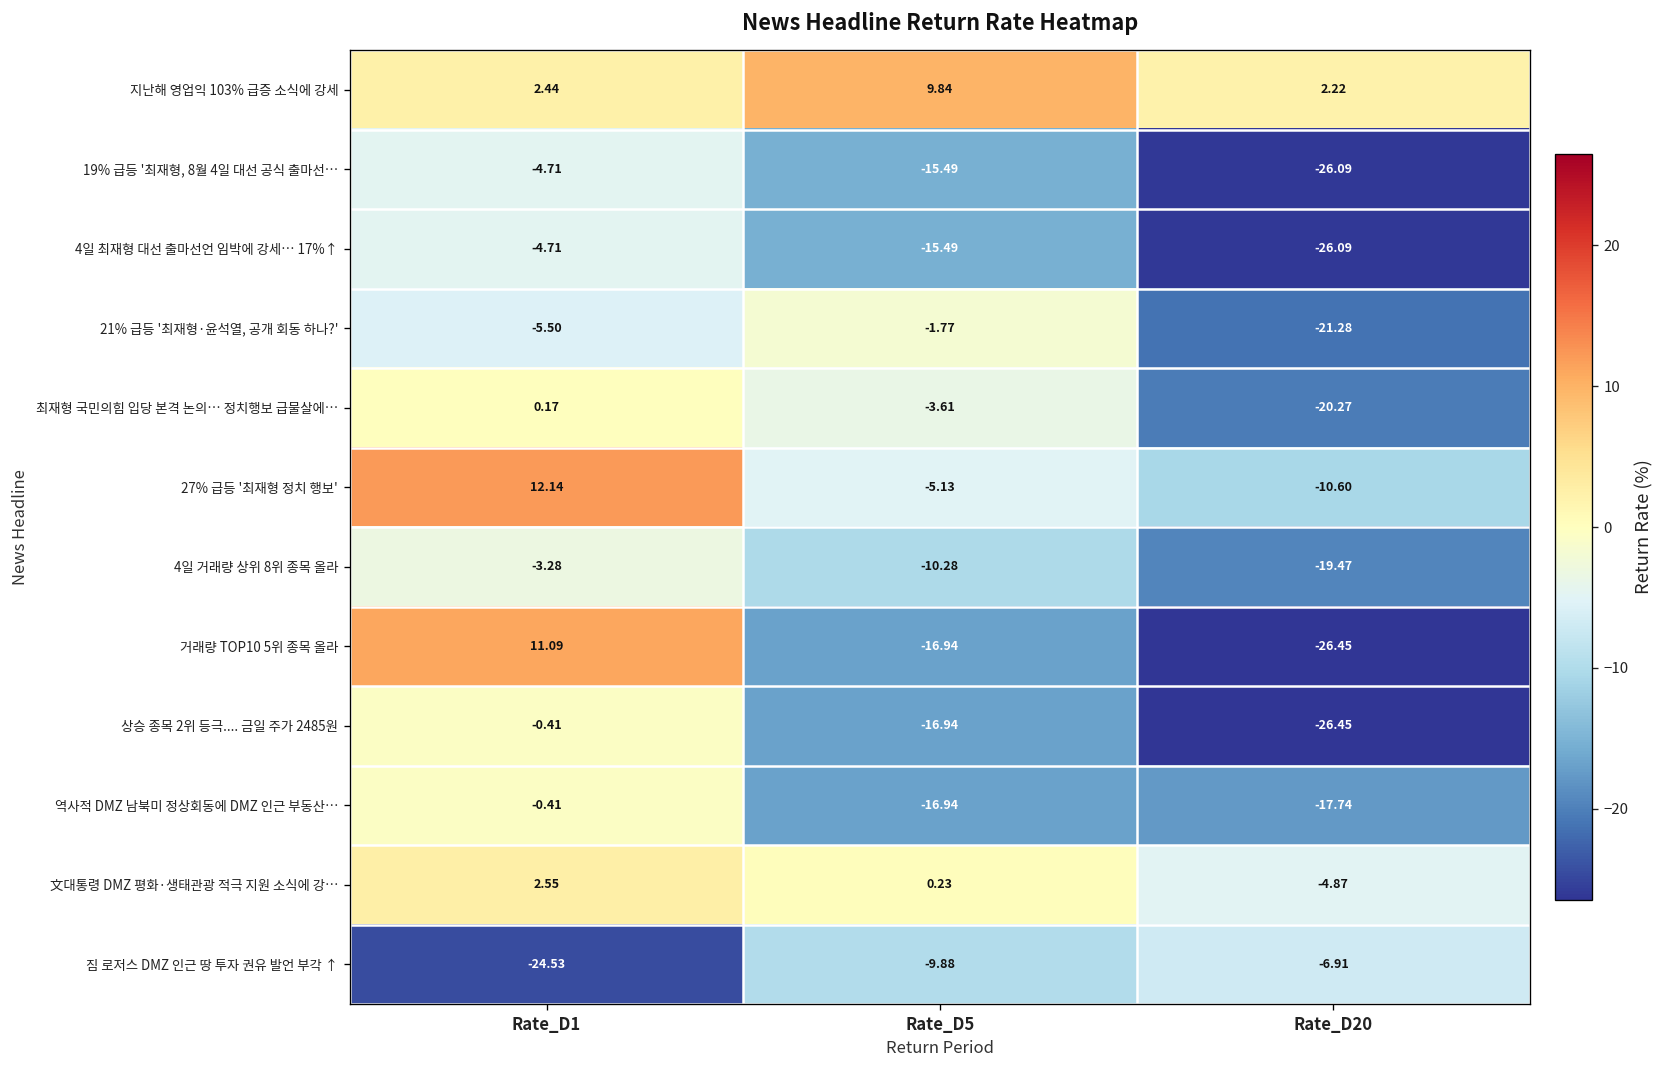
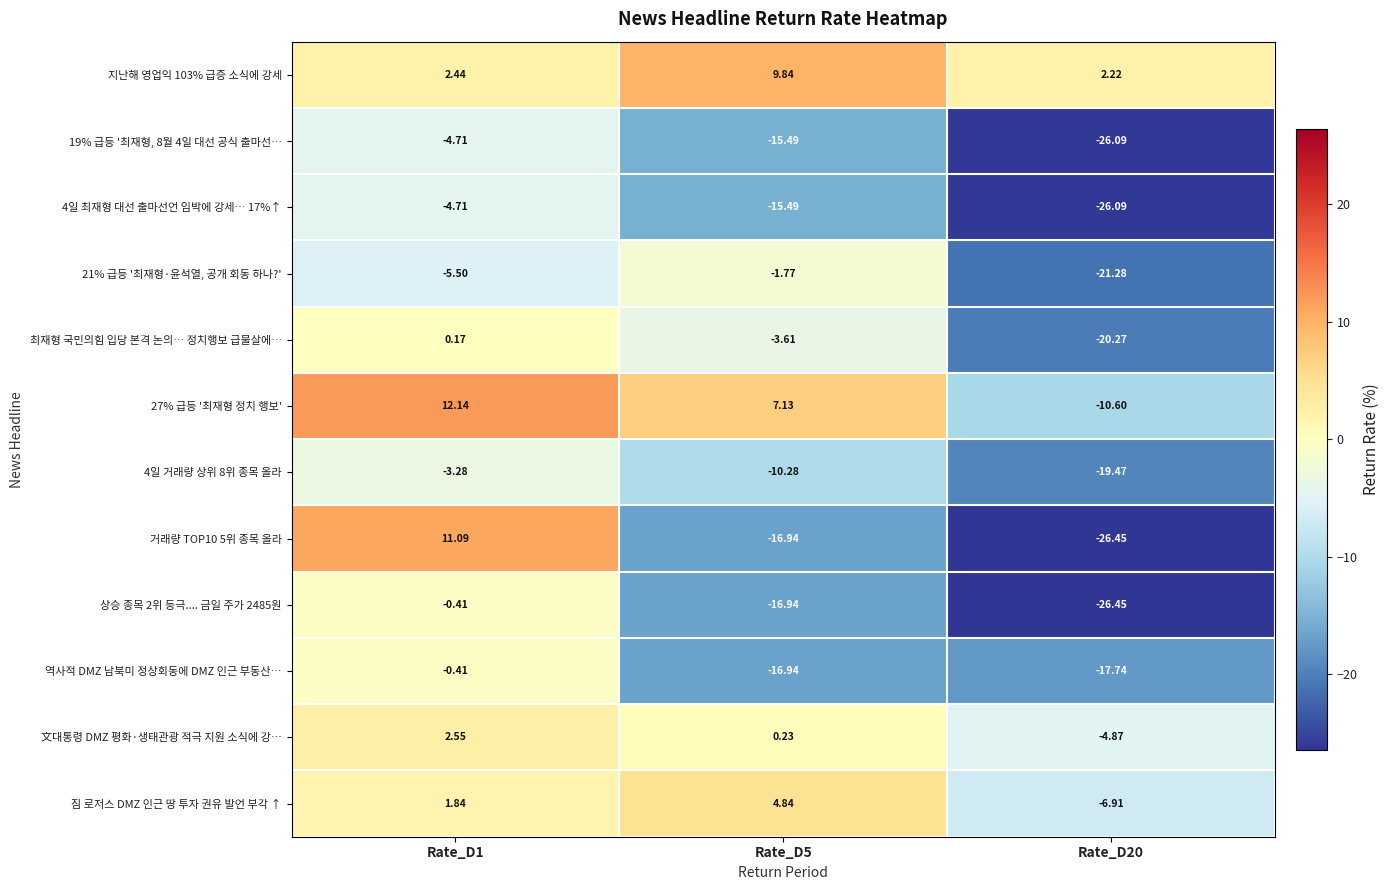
  {
    "지난해 영업익 103% 급증 소식에 강세": {
      "Rate_D1": 2.44,
      "Rate_D5": 9.84,
      "Rate_D20": 2.22
    },
    "19% 급등 '최재형, 8월 4일 대선 공식 출마선…": {
      "Rate_D1": -4.71,
      "Rate_D5": -15.49,
      "Rate_D20": -26.09
    },
    "4일 최재형 대선 출마선언 임박에 강세… 17%↑": {
      "Rate_D1": -4.71,
      "Rate_D5": -15.49,
      "Rate_D20": -26.09
    },
    "21% 급등 '최재형·윤석열, 공개 회동 하나?'": {
      "Rate_D1": -5.50,
      "Rate_D5": -1.77,
      "Rate_D20": -21.28
    },
    "최재형 국민의힘 입당 본격 논의… 정치행보 급물살에…": {
      "Rate_D1": 0.17,
      "Rate_D5": -3.61,
      "Rate_D20": -20.27
    },
    "27% 급등 '최재형 정치 행보'": {
      "Rate_D1": 12.14,
-     "Rate_D5": -5.13,
+     "Rate_D5": 7.13,
      "Rate_D20": -10.60
    },
    "4일 거래량 상위 8위 종목 올라": {
      "Rate_D1": -3.28,
      "Rate_D5": -10.28,
      "Rate_D20": -19.47
    },
    "거래량 TOP10 5위 종목 올라": {
      "Rate_D1": 11.09,
      "Rate_D5": -16.94,
      "Rate_D20": -26.45
    },
    "상승 종목 2위 등극.... 금일 주가 2485원": {
      "Rate_D1": -0.41,
      "Rate_D5": -16.94,
      "Rate_D20": -26.45
    },
    "역사적 DMZ 남북미 정상회동에 DMZ 인근 부동산…": {
      "Rate_D1": -0.41,
      "Rate_D5": -16.94,
      "Rate_D20": -17.74
    },
    "文대통령 DMZ 평화·생태관광 적극 지원 소식에 강…": {
      "Rate_D1": 2.55,
      "Rate_D5": 0.23,
      "Rate_D20": -4.87
    },
    "짐 로저스 DMZ 인근 땅 투자 권유 발언 부각 ↑": {
-     "Rate_D1": -24.53,
-     "Rate_D5": -9.88,
+     "Rate_D1": 1.84,
+     "Rate_D5": 4.84,
      "Rate_D20": -6.91
    }
  }
